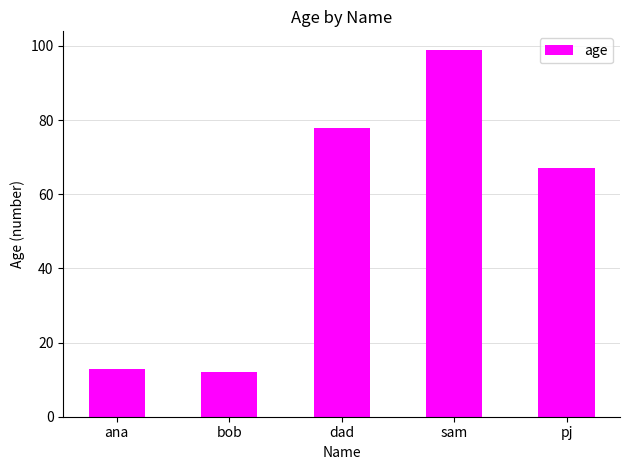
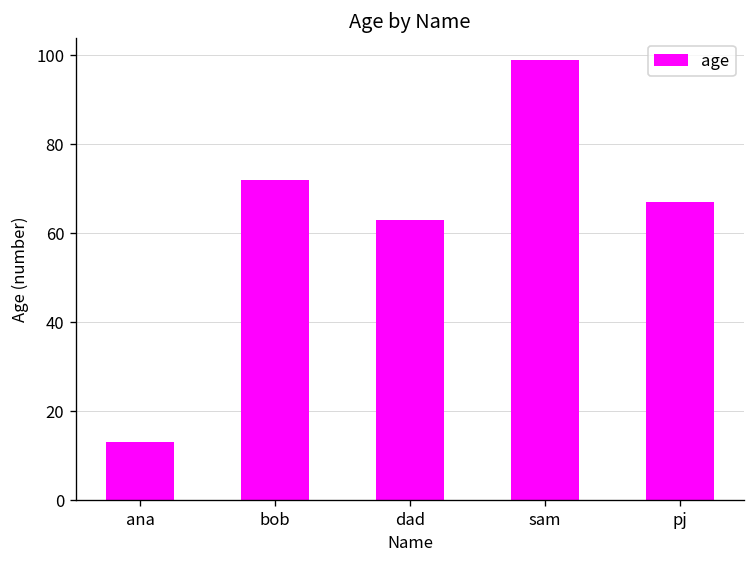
  {
    "ana": 13,
-   "bob": 12,
-   "dad": 78,
+   "bob": 72,
+   "dad": 63,
    "sam": 99,
    "pj": 67
  }
